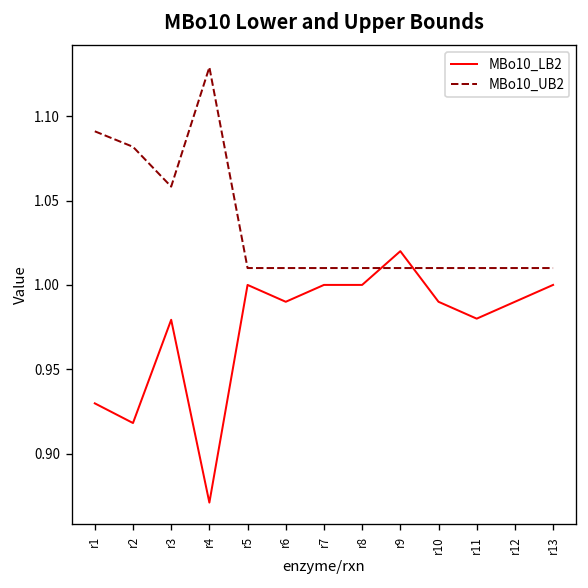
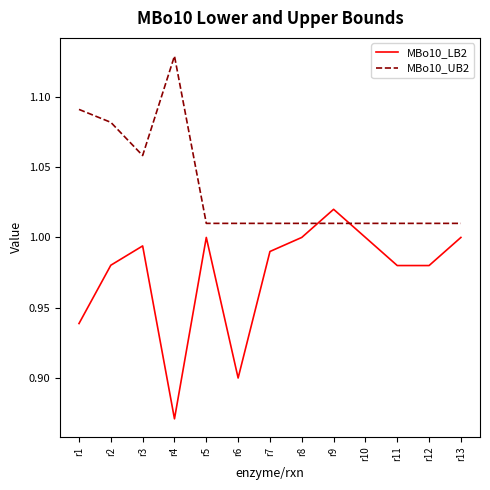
  {
    "MBo10_LB2": {
-     "r1": 0.930,
-     "r2": 0.918,
-     "r3": 0.979,
+     "r1": 0.939,
+     "r2": 0.980,
+     "r3": 0.994,
      "r4": 0.871,
      "r5": 1.000,
-     "r6": 0.99,
-     "r7": 1.00,
+     "r6": 0.90,
+     "r7": 0.99,
      "r8": 1.000,
      "r9": 1.020,
-     "r10": 0.99,
+     "r10": 1.00,
      "r11": 0.980,
-     "r12": 0.99,
+     "r12": 0.98,
      "r13": 1.000
    },
    "MBo10_UB2": {
      "r1": 1.091,
      "r2": 1.082,
      "r3": 1.058,
      "r4": 1.129,
      "r5": 1.010,
      "r6": 1.010,
      "r7": 1.010,
      "r8": 1.010,
      "r9": 1.010,
      "r10": 1.010,
      "r11": 1.010,
      "r12": 1.010,
      "r13": 1.010
    }
  }
